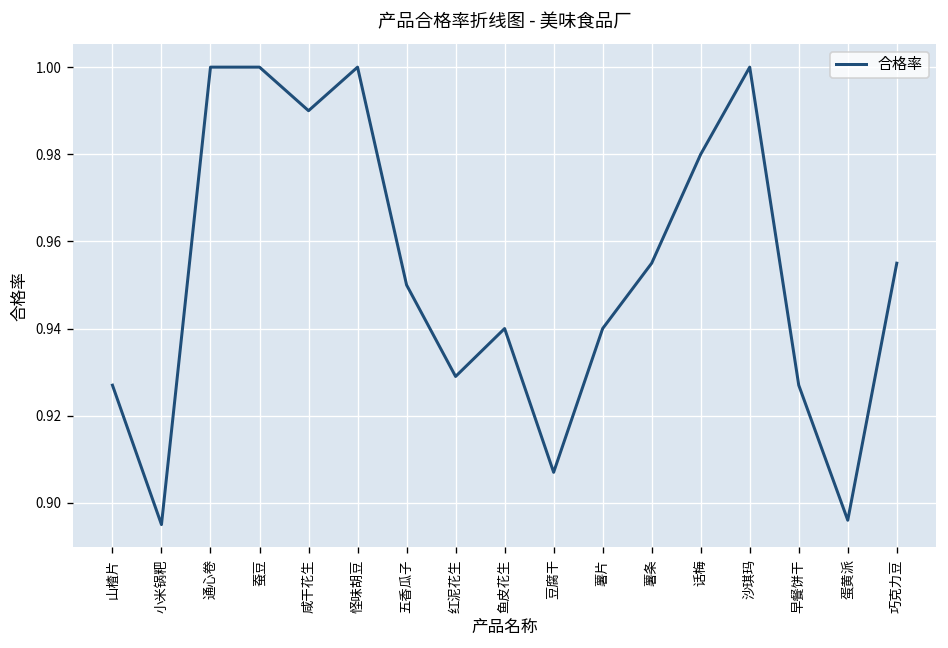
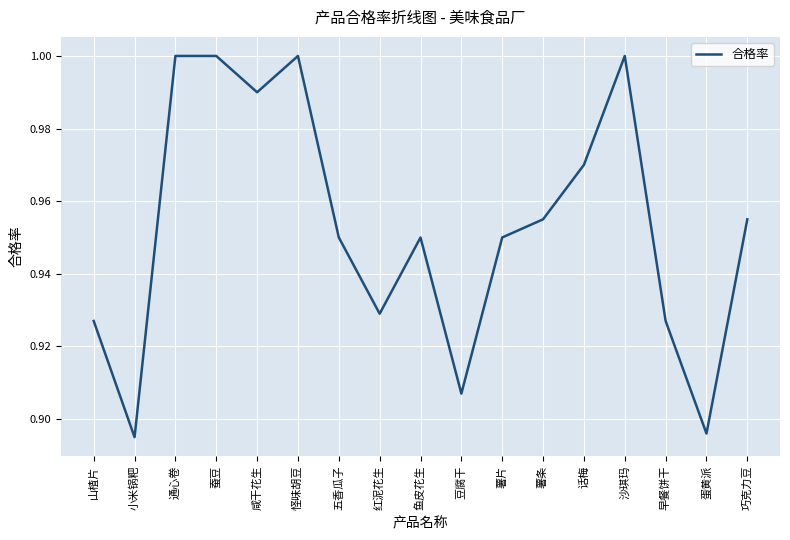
  {
    "山楂片": 0.927,
    "小米锅粑": 0.895,
    "通心卷": 1.00,
    "蚕豆": 1.00,
    "咸干花生": 0.99,
    "怪味胡豆": 1.00,
    "五香瓜子": 0.95,
    "红泥花生": 0.929,
-   "鱼皮花生": 0.94,
+   "鱼皮花生": 0.95,
    "豆腐干": 0.907,
-   "薯片": 0.94,
+   "薯片": 0.95,
    "薯条": 0.955,
-   "话梅": 0.98,
+   "话梅": 0.97,
    "沙琪玛": 1.00,
    "早餐饼干": 0.927,
    "蛋黄派": 0.896,
    "巧克力豆": 0.955
  }
